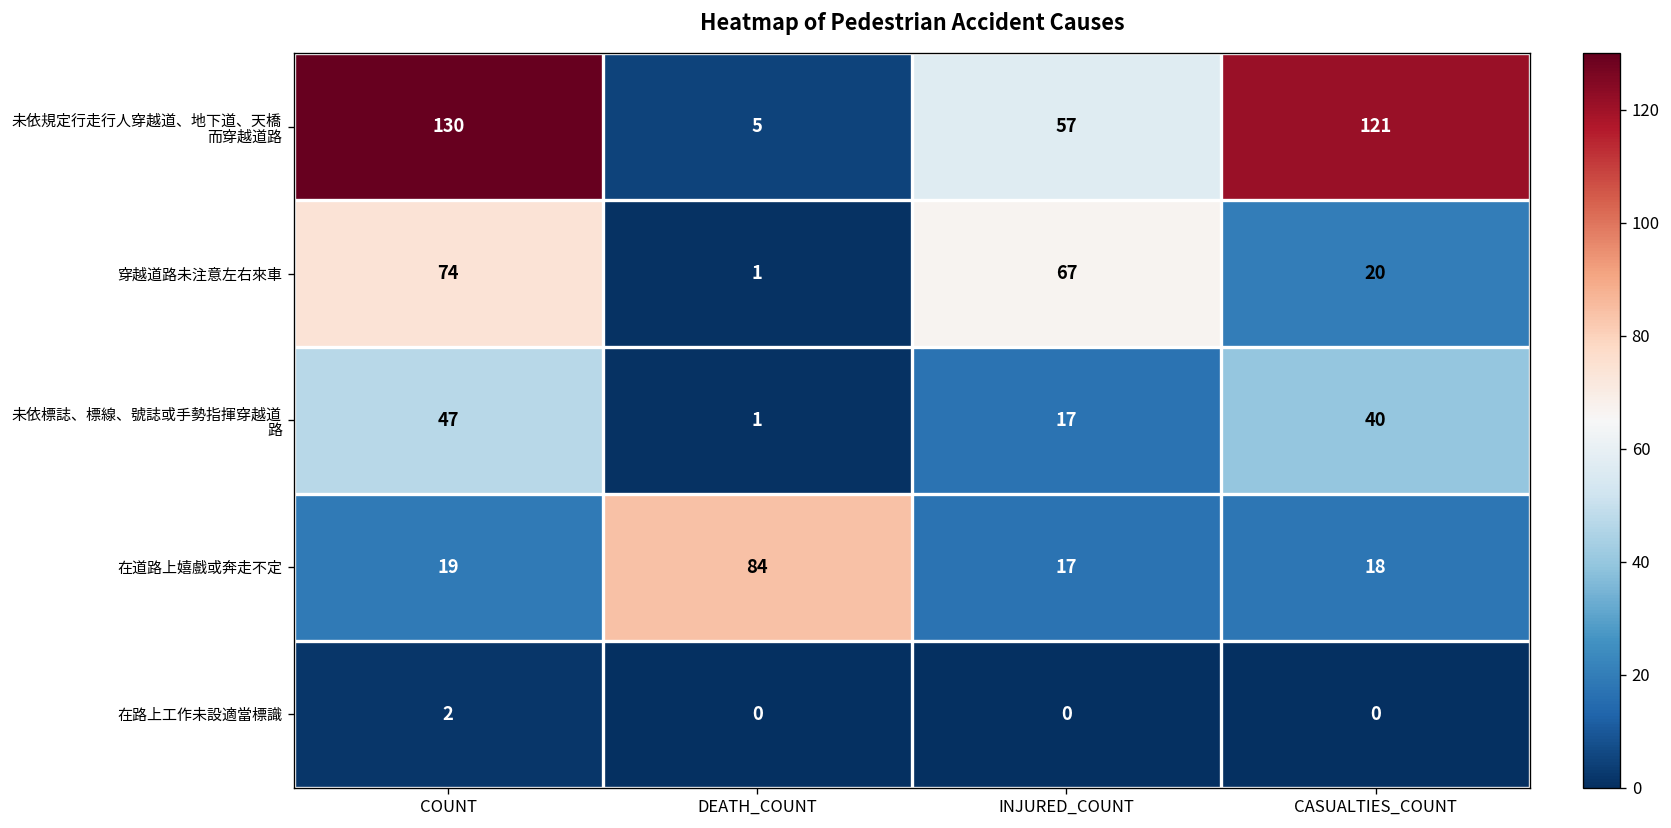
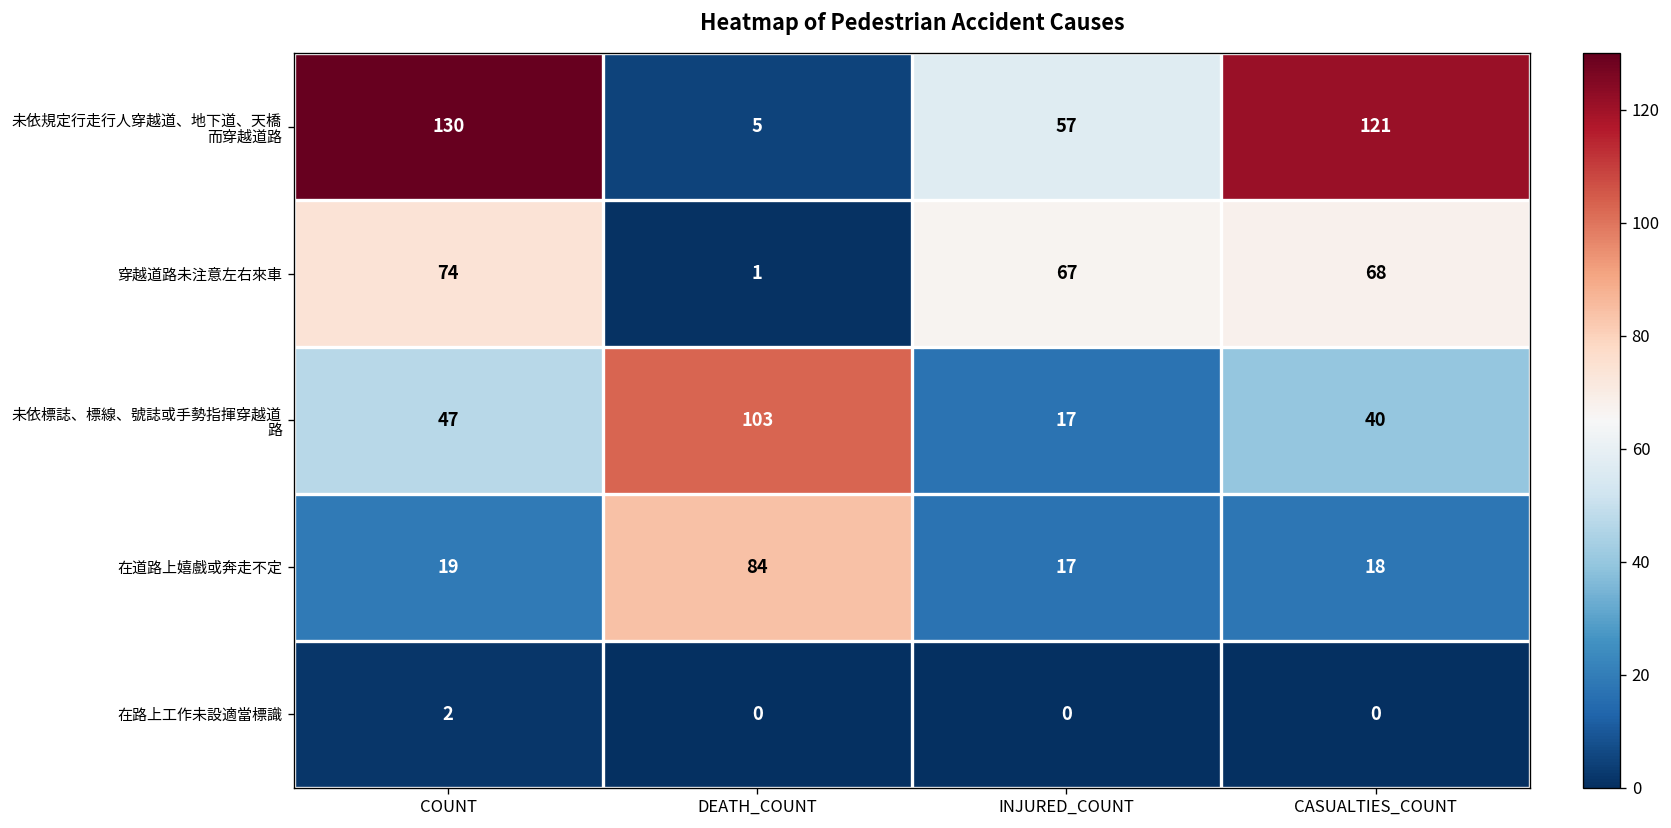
  {
    "未依規定行走行人穿越道、地下道、天橋 而穿越道路": {
      "COUNT": 130,
      "DEATH_COUNT": 5,
      "INJURED_COUNT": 57,
      "CASUALTIES_COUNT": 121
    },
    "穿越道路未注意左右來車": {
      "COUNT": 74,
      "DEATH_COUNT": 1,
      "INJURED_COUNT": 67,
-     "CASUALTIES_COUNT": 20
+     "CASUALTIES_COUNT": 68
    },
    "未依標誌、標線、號誌或手勢指揮穿越道 路": {
      "COUNT": 47,
-     "DEATH_COUNT": 1,
+     "DEATH_COUNT": 103,
      "INJURED_COUNT": 17,
      "CASUALTIES_COUNT": 40
    },
    "在道路上嬉戲或奔走不定": {
      "COUNT": 19,
      "DEATH_COUNT": 84,
      "INJURED_COUNT": 17,
      "CASUALTIES_COUNT": 18
    },
    "在路上工作未設適當標識": {
      "COUNT": 2,
      "DEATH_COUNT": 0,
      "INJURED_COUNT": 0,
      "CASUALTIES_COUNT": 0
    }
  }
